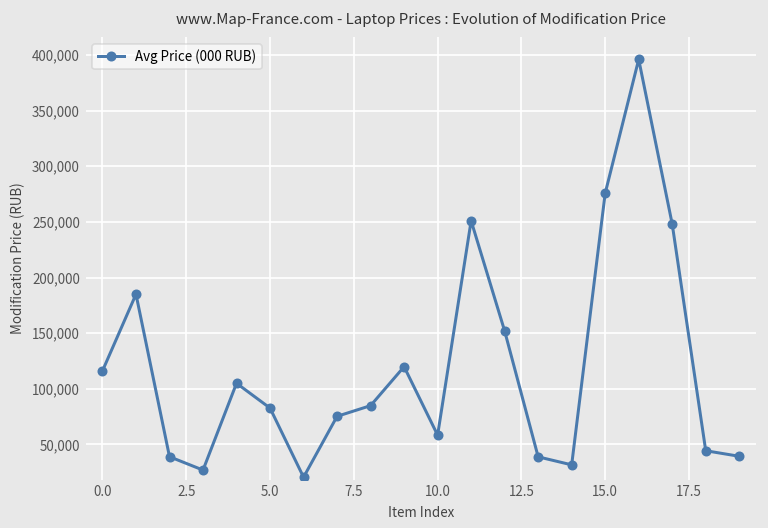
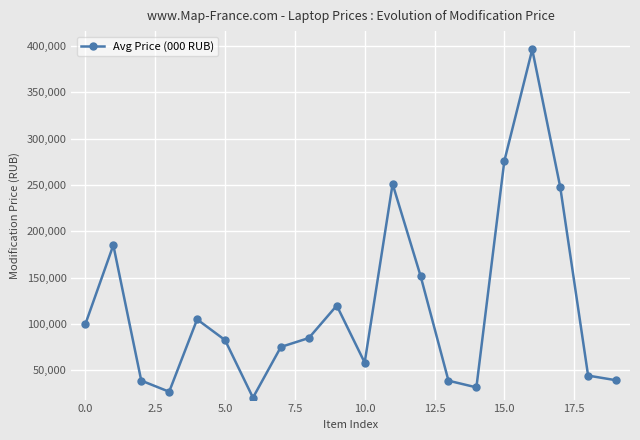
  {
-   "0.0": "120,000",
+   "0.0": "100,000",
    "5.0": "80,000",
    "10.0": "60,000",
    "15.0": "280,000"
  }
